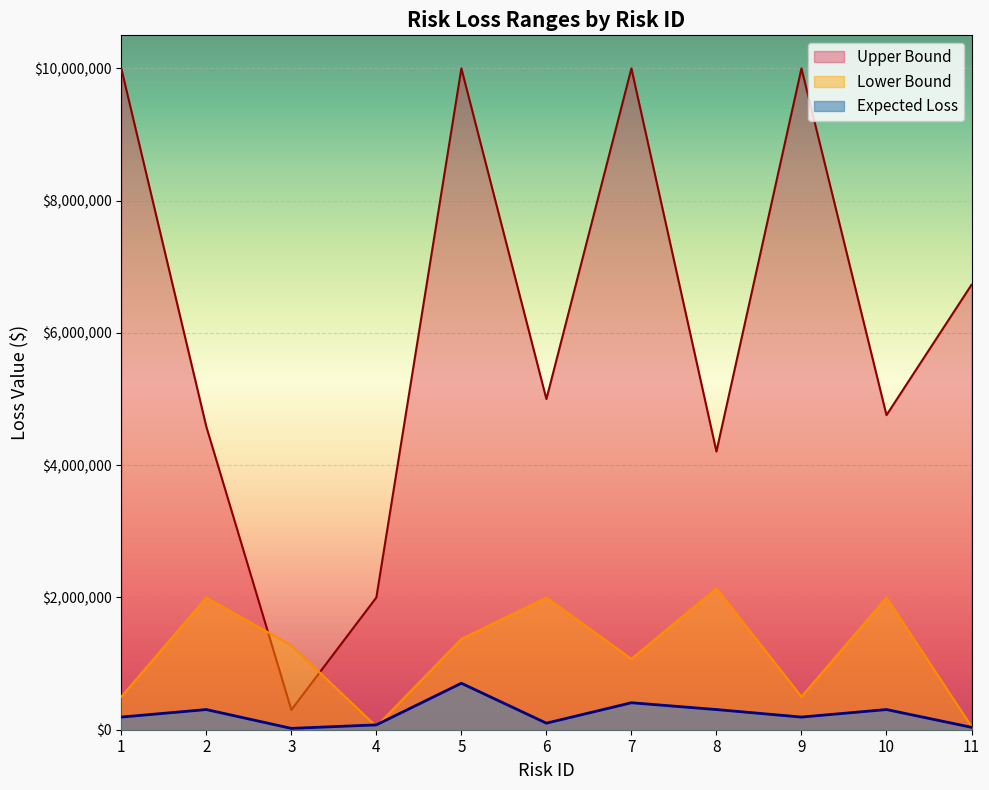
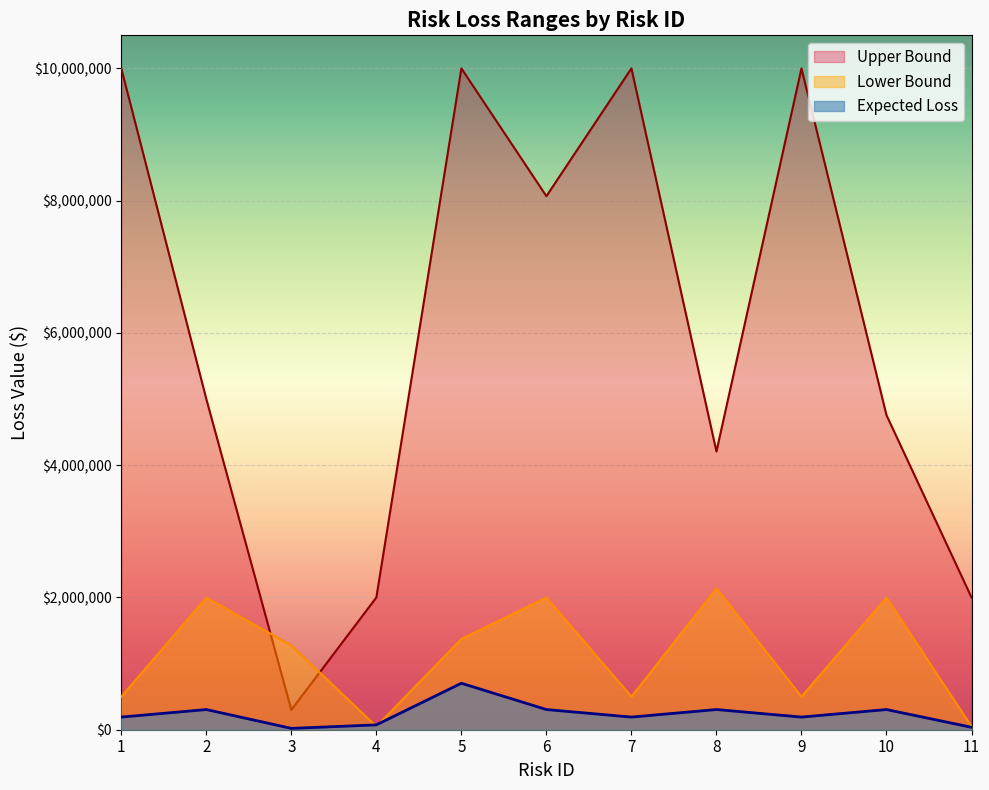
  {
    "Upper Bound": {
      "1": "$10,000,000",
-     "2": "$4,600,000",
+     "2": "$5,000,000",
      "3": "$300,000",
      "4": "$2,000,000",
      "5": "$10,000,000",
-     "6": "$5,000,000",
+     "6": "$8,100,000",
      "7": "$10,000,000",
      "8": "$4,200,000",
      "9": "$10,000,000",
      "10": "$4,800,000",
-     "11": "$6,700,000"
+     "11": "$2,000,000"
    },
    "Lower Bound": {
      "1": "$500,000",
      "2": "$2,000,000",
      "3": "$1,300,000",
      "5": "$1,400,000",
      "6": "$2,000,000",
-     "7": "$1,100,000",
+     "7": "$500,000",
      "8": "$2,100,000",
      "9": "$500,000",
      "10": "$2,000,000"
    },
    "Expected Loss": {
      "1": "$200,000",
      "2": "$300,000",
      "3": "$0",
      "5": "$700,000",
-     "6": "$100,000",
-     "7": "$400,000",
+     "6": "$300,000",
+     "7": "$200,000",
      "8": "$300,000",
      "9": "$200,000",
      "10": "$300,000"
    }
  }
